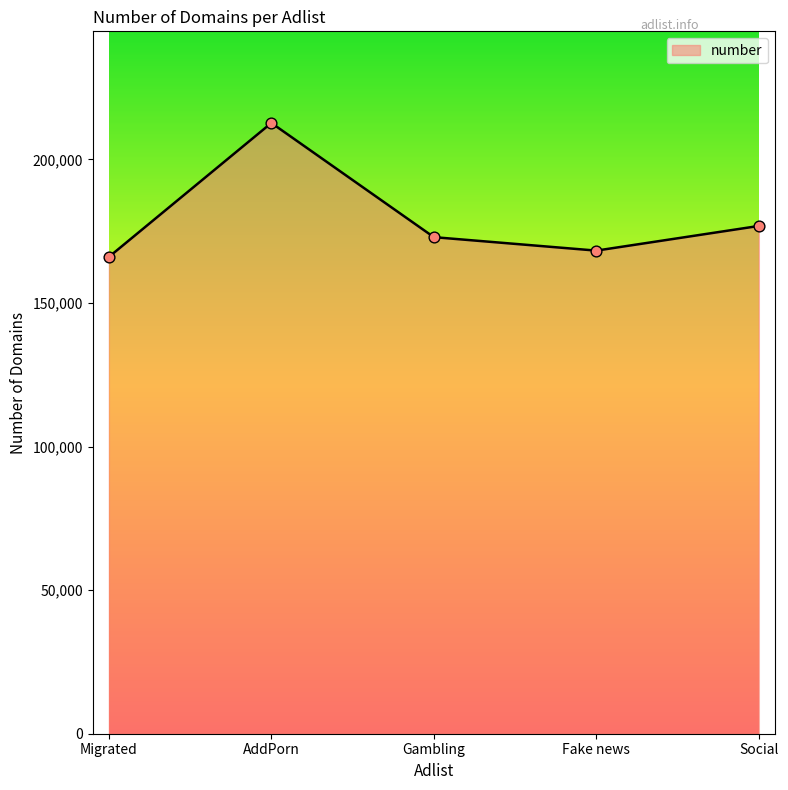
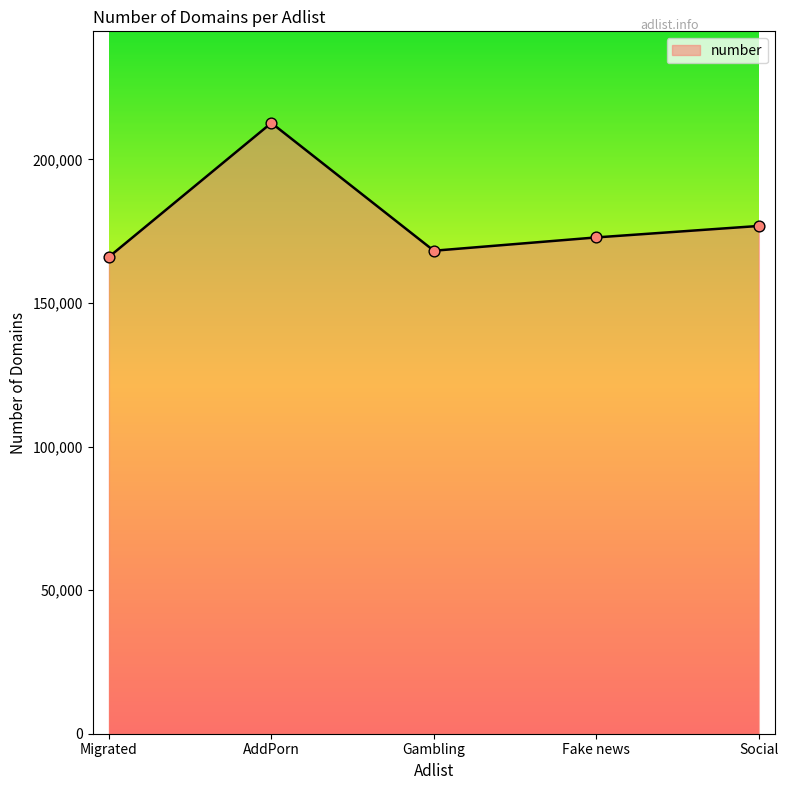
  {
    "Migrated": "166,000",
    "AddPorn": "213,000",
-   "Gambling": "173,000",
-   "Fake news": "168,000",
+   "Gambling": "168,000",
+   "Fake news": "173,000",
    "Social": "177,000"
  }
